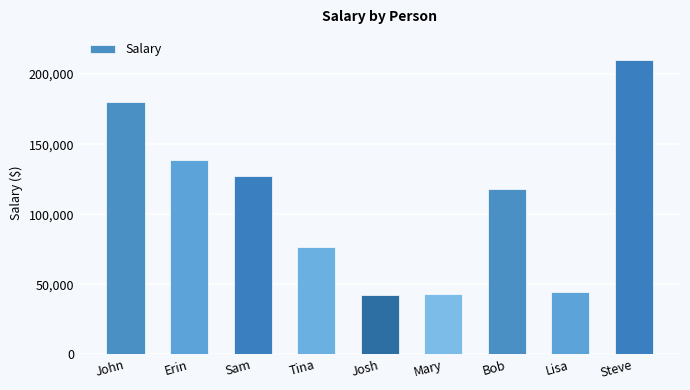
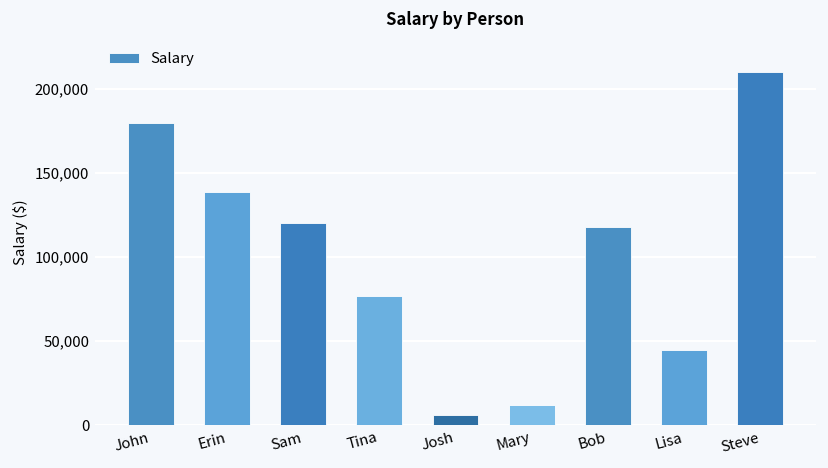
  {
    "John": "180,000",
    "Erin": "139,000",
-   "Sam": "127,000",
+   "Sam": "120,000",
    "Tina": "77,000",
-   "Josh": "42,000",
-   "Mary": "43,000",
+   "Josh": "6,000",
+   "Mary": "12,000",
    "Bob": "118,000",
    "Lisa": "45,000",
    "Steve": "210,000"
  }
